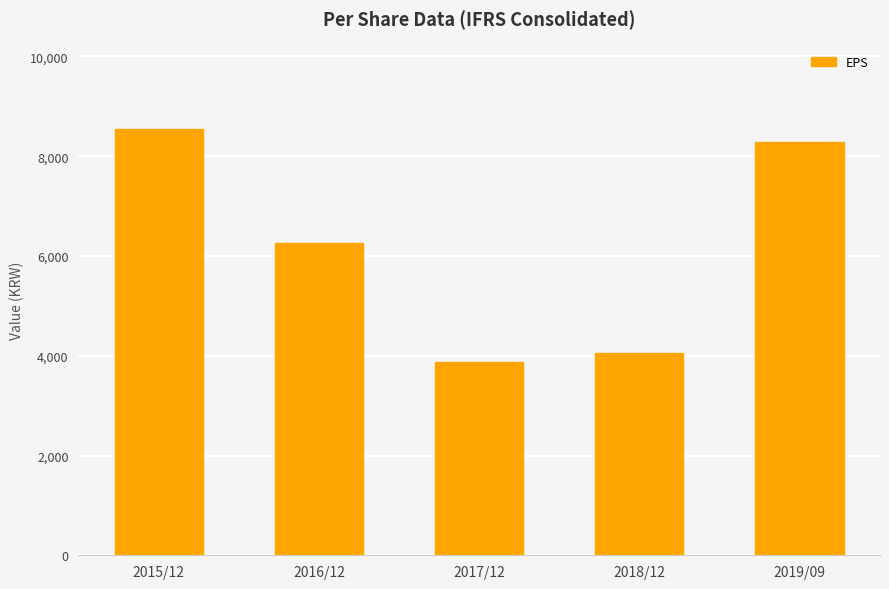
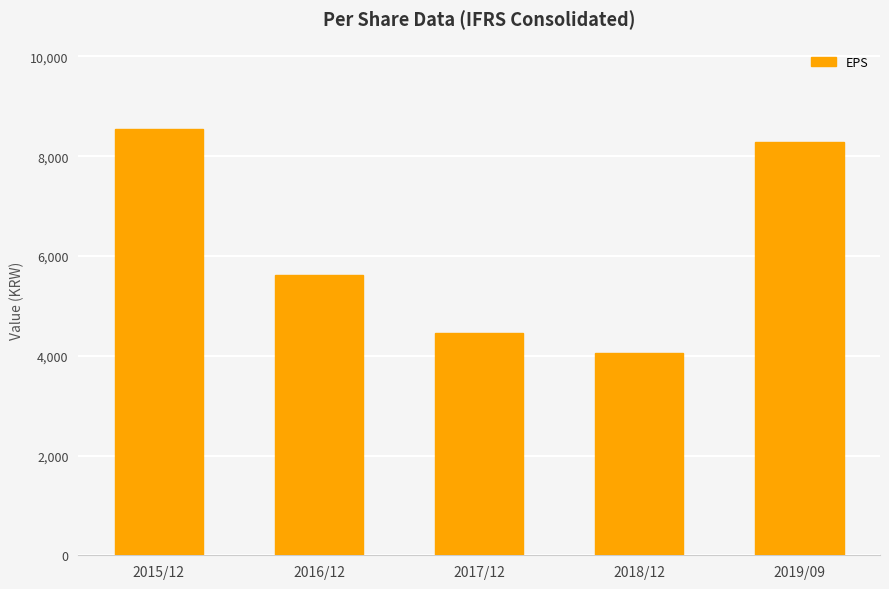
  {
    "2015/12": "8,500",
-   "2016/12": "6,300",
-   "2017/12": "3,900",
+   "2016/12": "5,600",
+   "2017/12": "4,500",
    "2018/12": "4,100",
    "2019/09": "8,300"
  }
